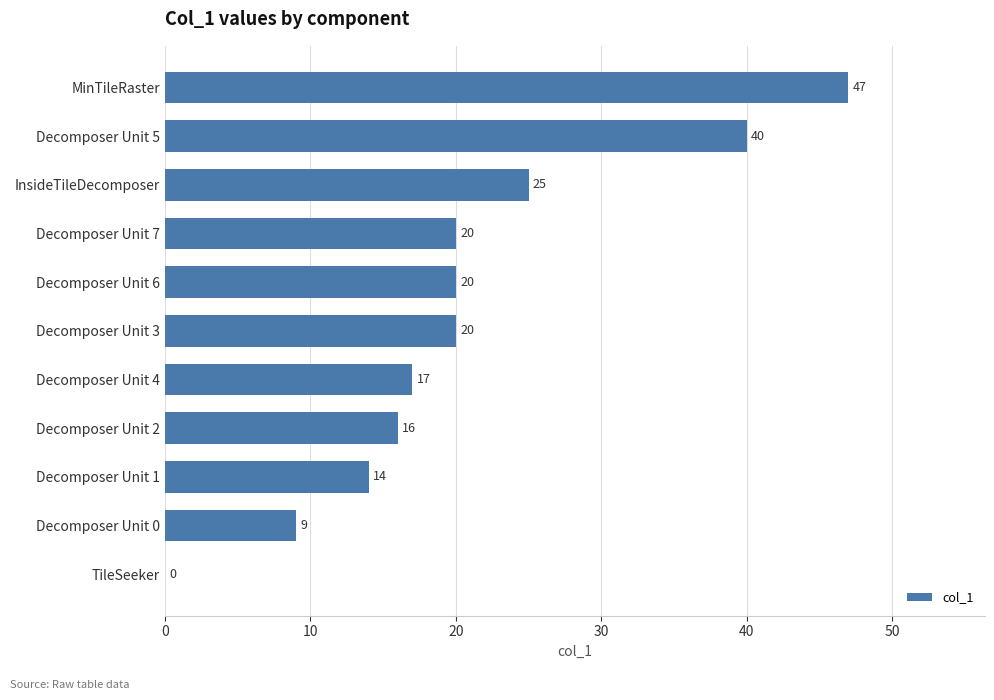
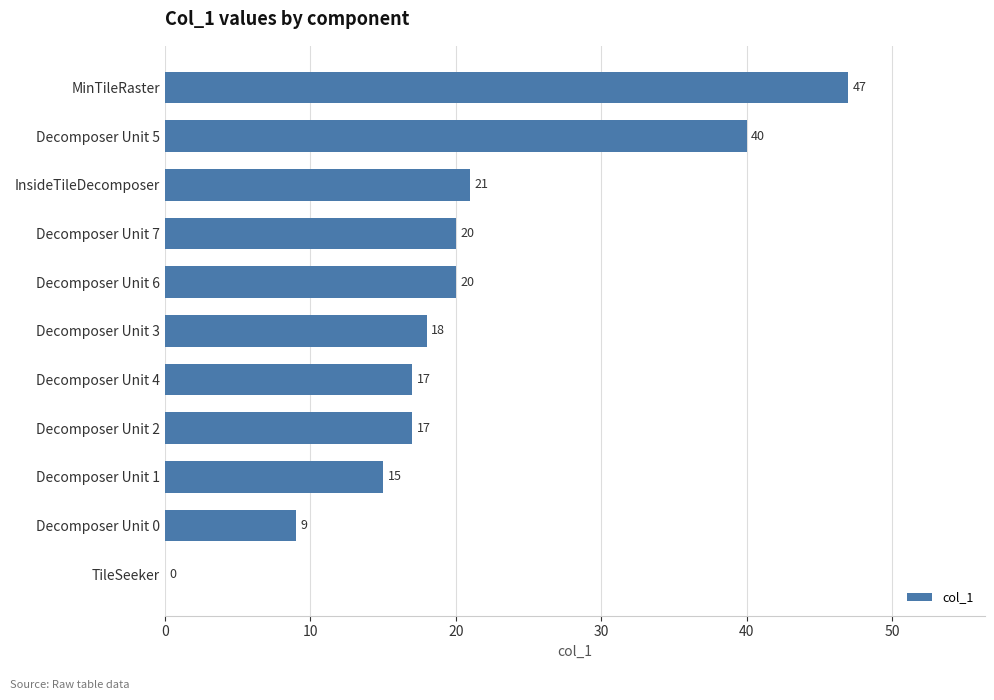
  {
    "MinTileRaster": 47,
    "Decomposer Unit 5": 40,
-   "InsideTileDecomposer": 25,
+   "InsideTileDecomposer": 21,
    "Decomposer Unit 7": 20,
    "Decomposer Unit 6": 20,
-   "Decomposer Unit 3": 20,
+   "Decomposer Unit 3": 18,
    "Decomposer Unit 4": 17,
-   "Decomposer Unit 2": 16,
-   "Decomposer Unit 1": 14,
+   "Decomposer Unit 2": 17,
+   "Decomposer Unit 1": 15,
    "Decomposer Unit 0": 9,
    "TileSeeker": 0
  }
